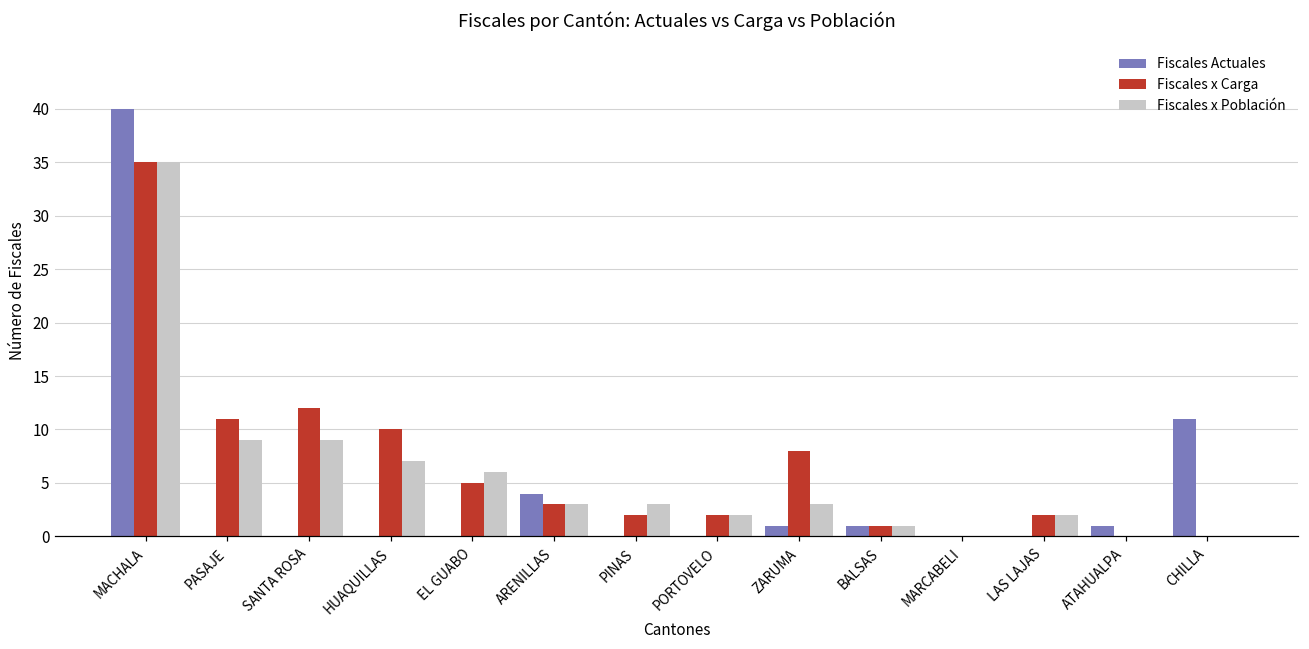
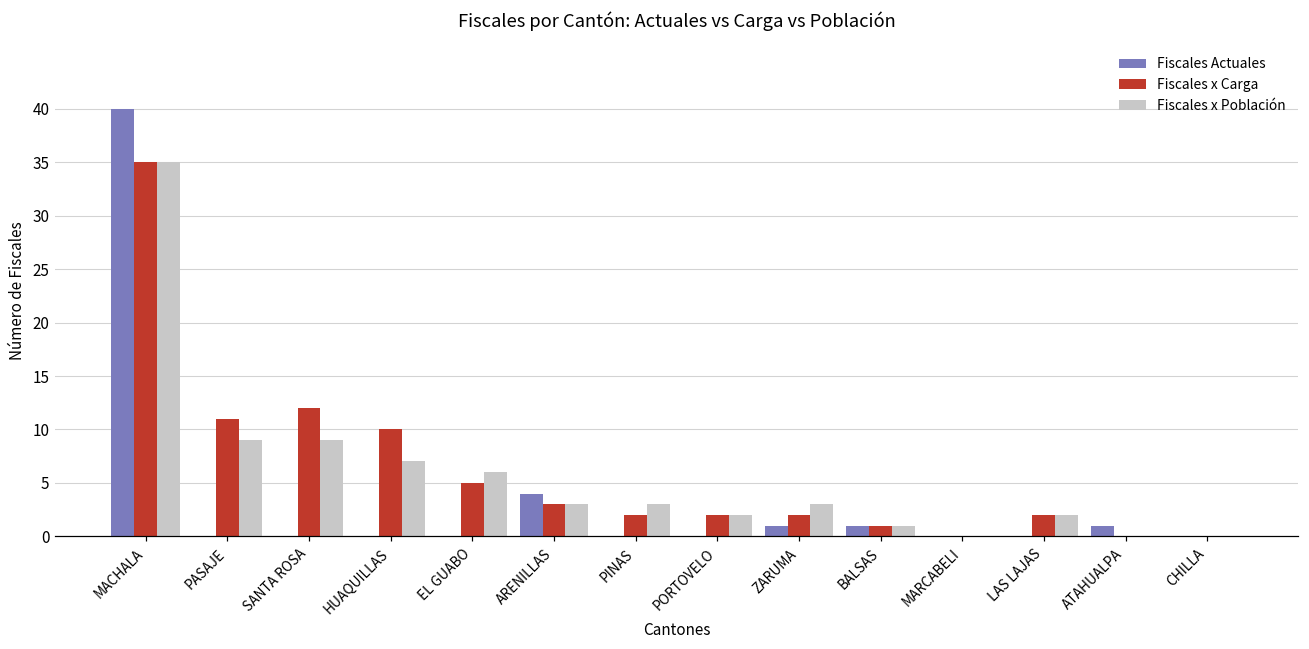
  {
    "Fiscales Actuales": {
      "MACHALA": 40,
      "PASAJE": 0,
      "SANTA ROSA": 0,
      "HUAQUILLAS": 0,
      "EL GUABO": 0,
      "ARENILLAS": 4,
      "PINAS": 0,
      "PORTOVELO": 0,
      "ZARUMA": 1,
      "BALSAS": 1,
      "MARCABELI": 0,
      "LAS LAJAS": 0,
      "ATAHUALPA": 1,
-     "CHILLA": 11
+     "CHILLA": 0
    },
    "Fiscales x Carga": {
      "MACHALA": 35,
      "PASAJE": 11,
      "SANTA ROSA": 12,
      "HUAQUILLAS": 10,
      "EL GUABO": 5,
      "ARENILLAS": 3,
      "PINAS": 2,
      "PORTOVELO": 2,
-     "ZARUMA": 8,
+     "ZARUMA": 2,
      "BALSAS": 1,
      "MARCABELI": 0,
      "LAS LAJAS": 2,
      "ATAHUALPA": 0,
      "CHILLA": 0
    },
    "Fiscales x Población": {
      "MACHALA": 35,
      "PASAJE": 9,
      "SANTA ROSA": 9,
      "HUAQUILLAS": 7,
      "EL GUABO": 6,
      "ARENILLAS": 3,
      "PINAS": 3,
      "PORTOVELO": 2,
      "ZARUMA": 3,
      "BALSAS": 1,
      "MARCABELI": 0,
      "LAS LAJAS": 2,
      "ATAHUALPA": 0,
      "CHILLA": 0
    }
  }
